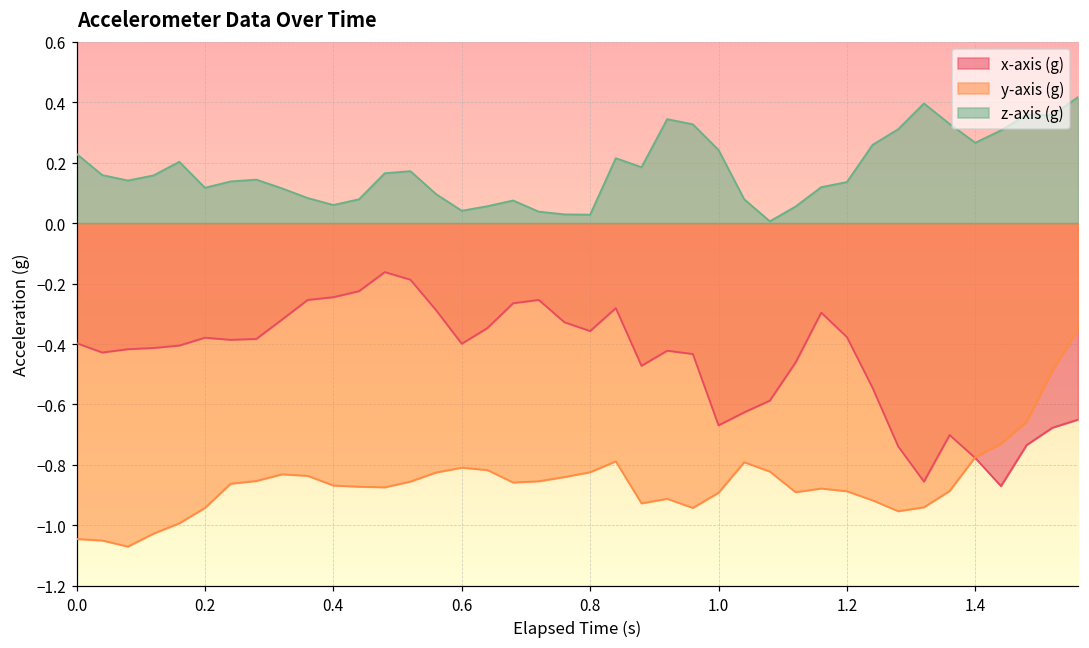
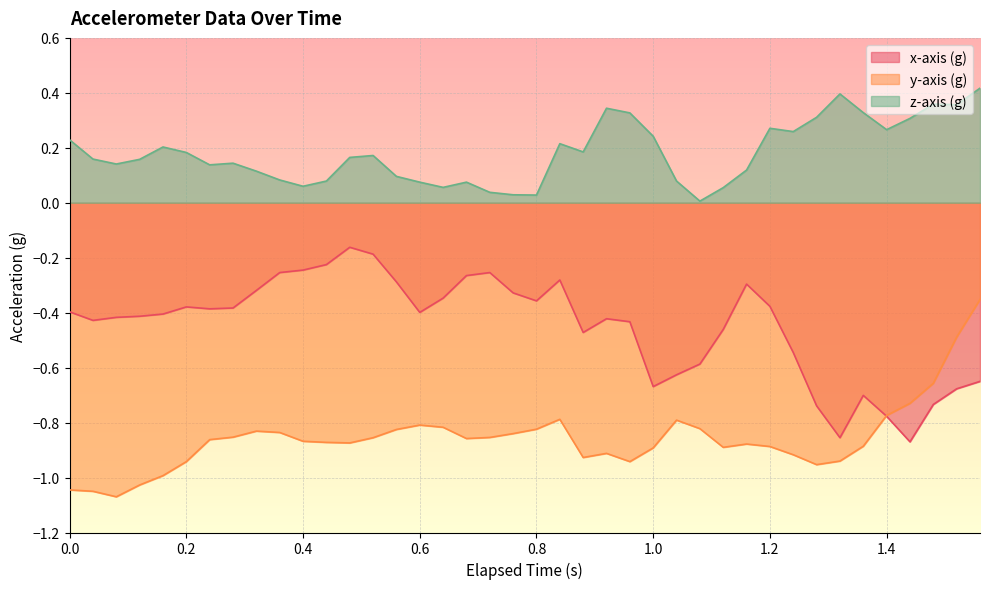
  {
    "z-axis (g)": {
      "0.0": 0.23,
-     "0.2": 0.12,
+     "0.2": 0.18,
      "0.4": 0.06,
-     "0.6": 0.04,
+     "0.6": 0.08,
      "0.8": 0.03,
      "1.0": 0.24,
-     "1.2": 0.14,
+     "1.2": 0.27,
      "1.4": 0.27
    }
  }
